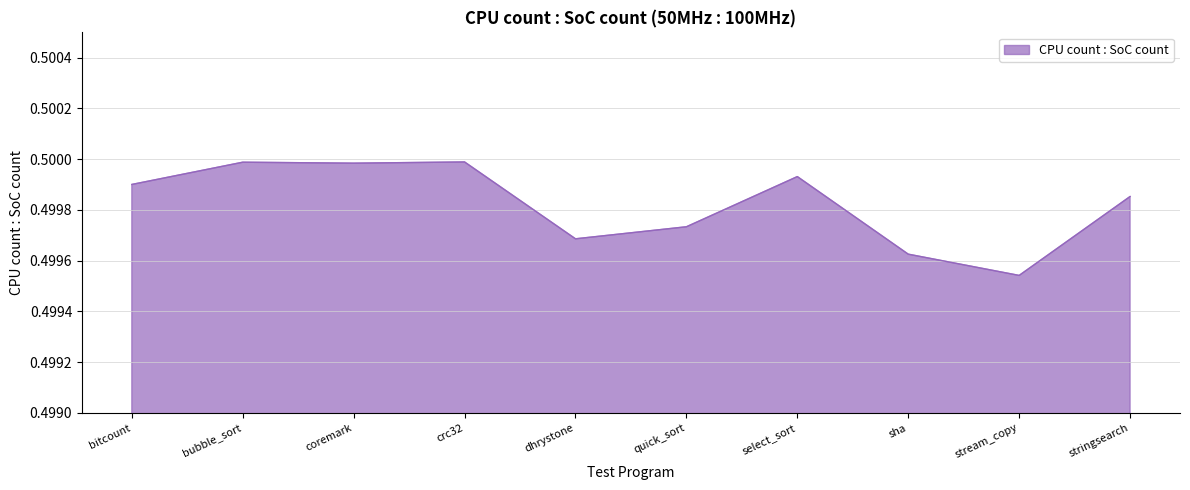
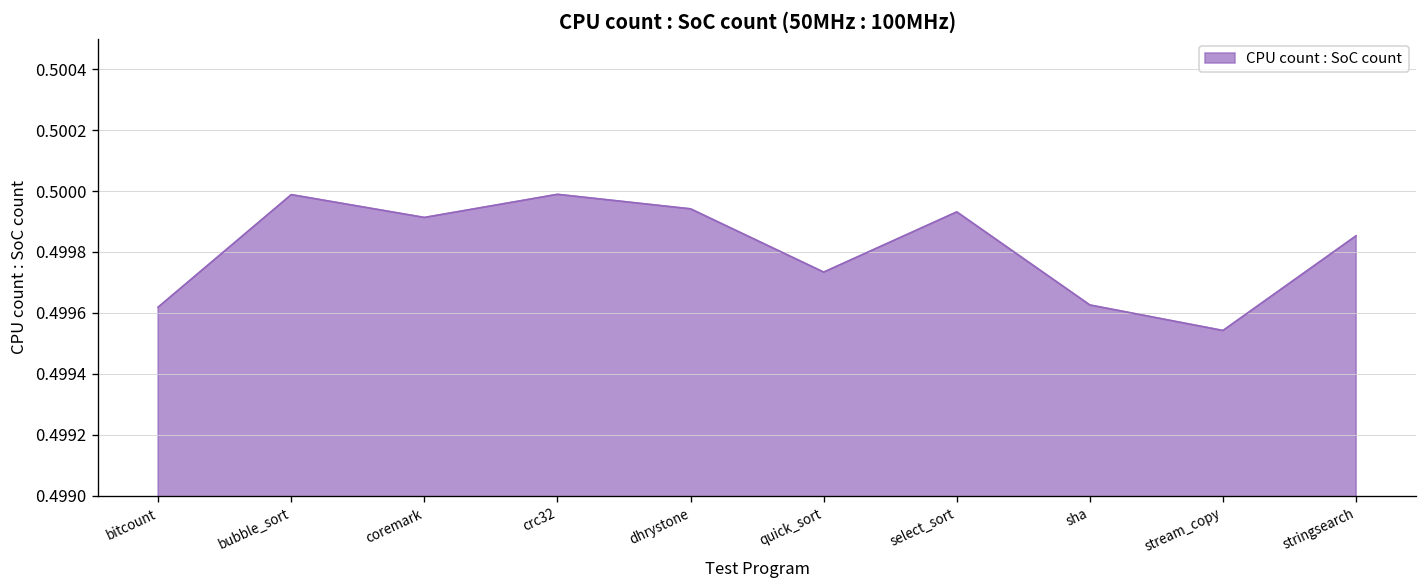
  {
-   "bitcount": 0.49990,
+   "bitcount": 0.49962,
    "bubble_sort": 0.49999,
-   "coremark": 0.49998,
+   "coremark": 0.49991,
    "crc32": 0.49999,
-   "dhrystone": 0.49969,
+   "dhrystone": 0.49994,
    "quick_sort": 0.49973,
    "select_sort": 0.49993,
    "sha": 0.49963,
    "stream_copy": 0.49954,
    "stringsearch": 0.49985
  }
